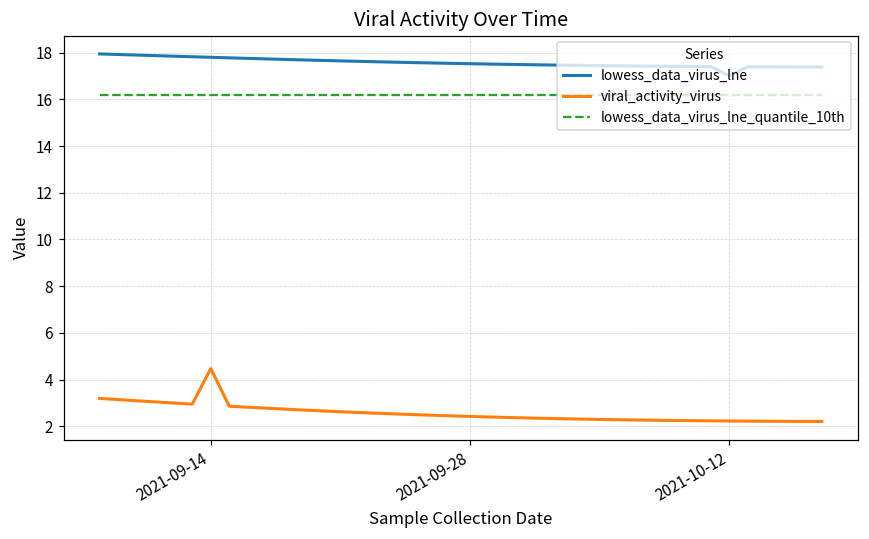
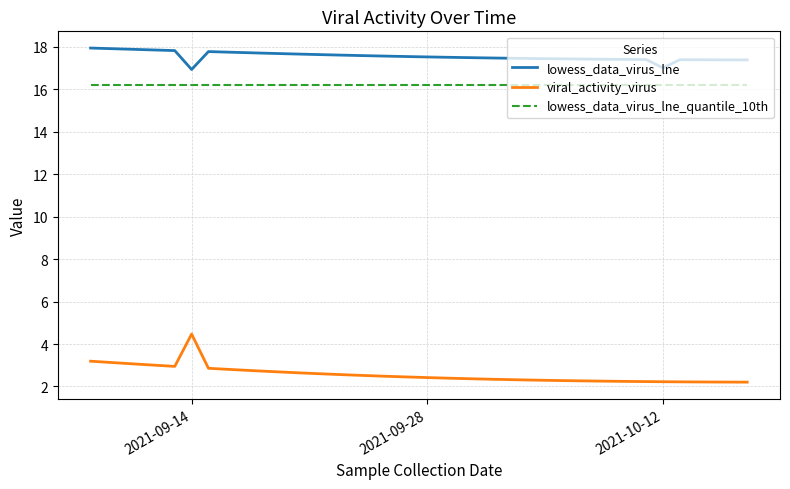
  {
    "lowess_data_virus_lne": {
-     "2021-09-14": 17.8,
+     "2021-09-14": 16.9,
      "2021-09-28": 17.5
    },
    "viral_activity_virus": {
      "2021-09-14": 4.5,
      "2021-09-28": 2.4,
      "2021-10-12": 2.2
    },
    "lowess_data_virus_lne_quantile_10th": {
      "2021-09-14": 16.2,
      "2021-09-28": 16.2
    }
  }
